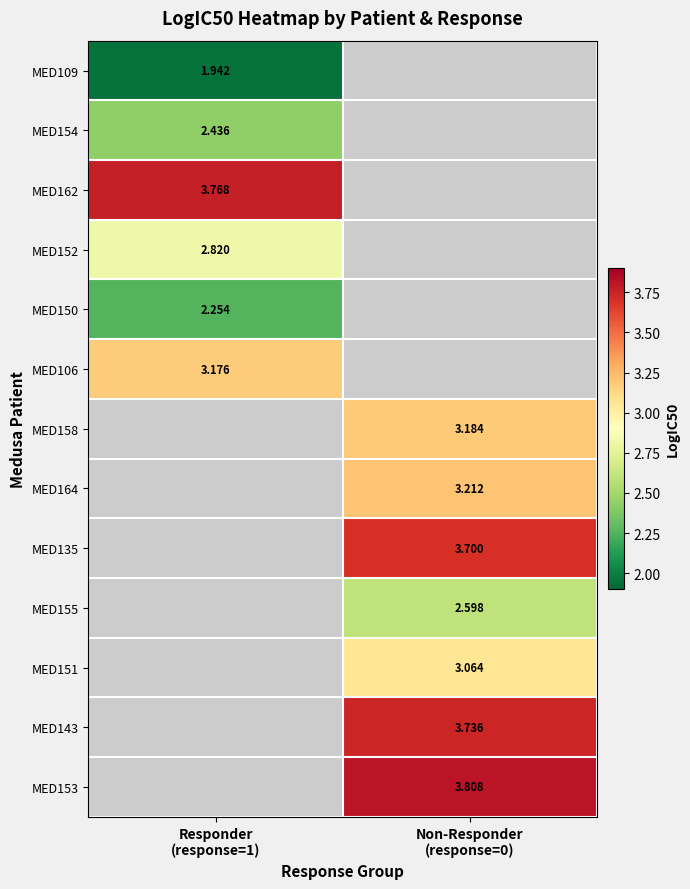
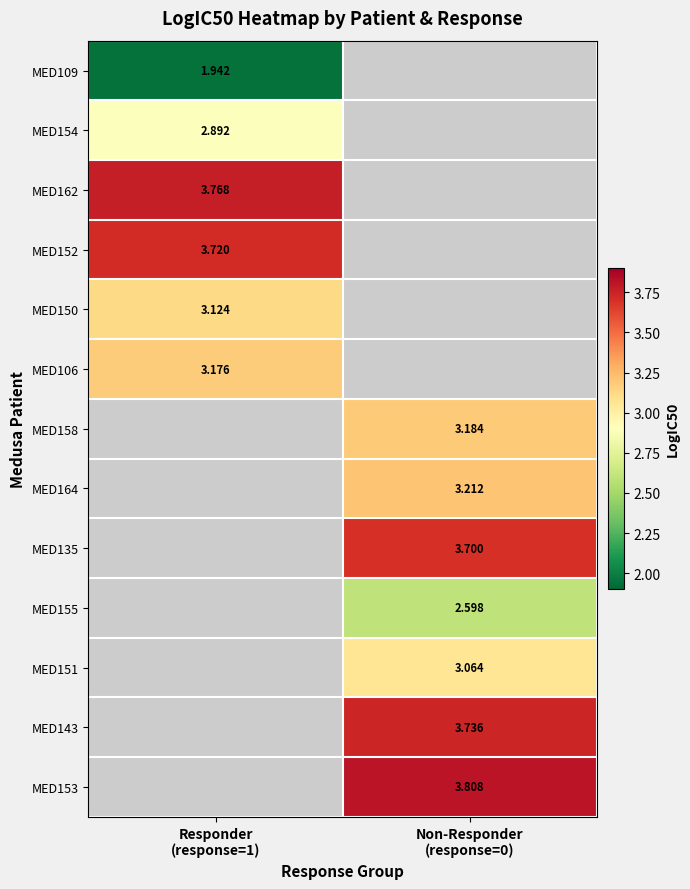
  {
    "MED109": {
      "Responder (response=1)": 1.942
    },
    "MED154": {
-     "Responder (response=1)": 2.436
+     "Responder (response=1)": 2.892
    },
    "MED162": {
      "Responder (response=1)": 3.768
    },
    "MED152": {
-     "Responder (response=1)": 2.820
+     "Responder (response=1)": 3.720
    },
    "MED150": {
-     "Responder (response=1)": 2.254
+     "Responder (response=1)": 3.124
    },
    "MED106": {
      "Responder (response=1)": 3.176
    },
    "MED158": {
      "Non-Responder (response=0)": 3.184
    },
    "MED164": {
      "Non-Responder (response=0)": 3.212
    },
    "MED135": {
      "Non-Responder (response=0)": 3.700
    },
    "MED155": {
      "Non-Responder (response=0)": 2.598
    },
    "MED151": {
      "Non-Responder (response=0)": 3.064
    },
    "MED143": {
      "Non-Responder (response=0)": 3.736
    },
    "MED153": {
      "Non-Responder (response=0)": 3.808
    }
  }
